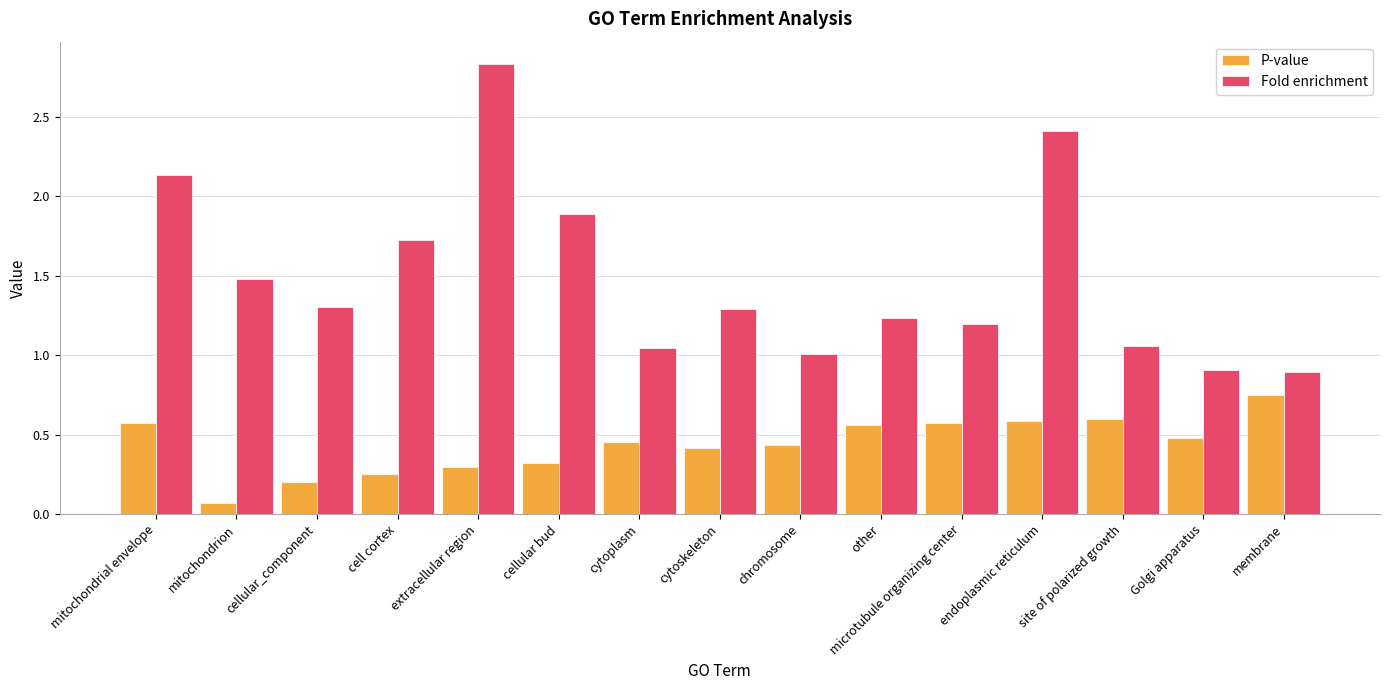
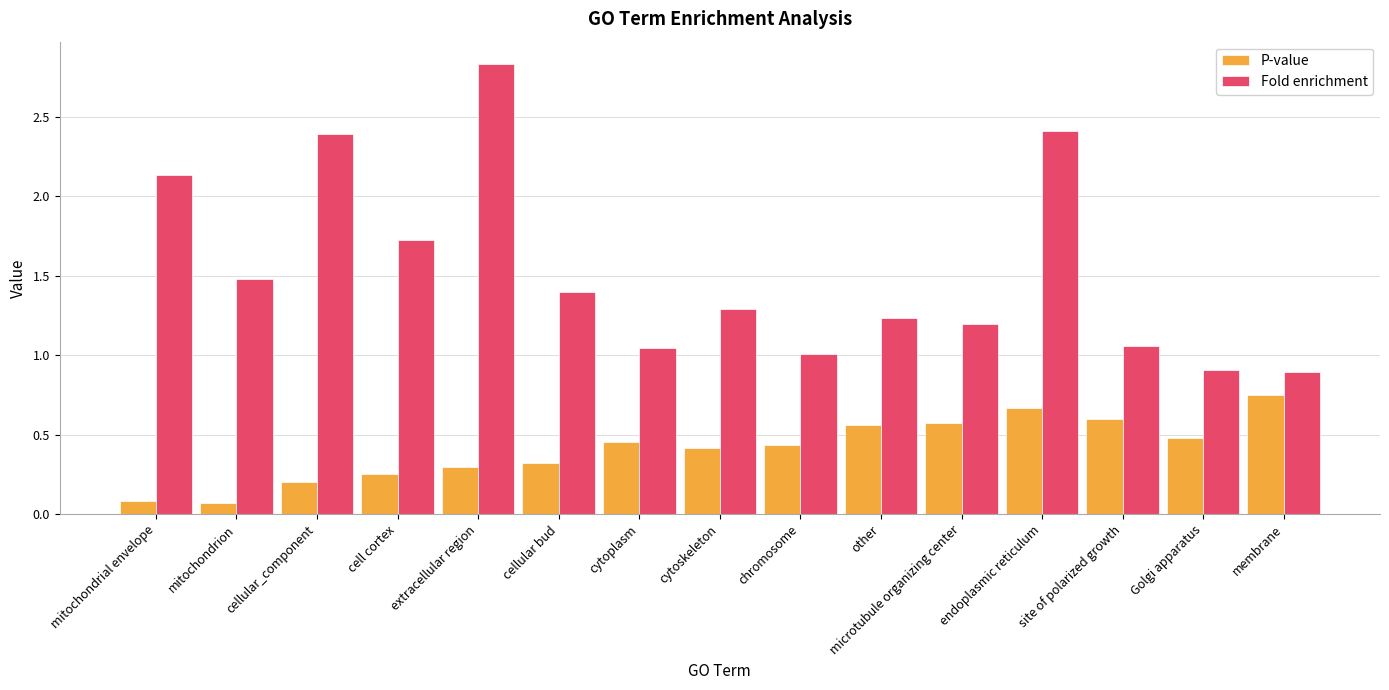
  {
    "P-value": {
-     "mitochondrial envelope": 0.57,
+     "mitochondrial envelope": 0.08,
      "mitochondrion": 0.07,
      "cellular_component": 0.20,
      "cell cortex": 0.25,
      "extracellular region": 0.30,
      "cellular bud": 0.32,
      "cytoplasm": 0.46,
      "cytoskeleton": 0.41,
      "chromosome": 0.43,
      "other": 0.56,
      "microtubule organizing center": 0.57,
-     "endoplasmic reticulum": 0.58,
+     "endoplasmic reticulum": 0.67,
      "site of polarized growth": 0.60,
      "Golgi apparatus": 0.48,
      "membrane": 0.75
    },
    "Fold enrichment": {
      "mitochondrial envelope": 2.13,
      "mitochondrion": 1.48,
-     "cellular_component": 1.30,
+     "cellular_component": 2.39,
      "cell cortex": 1.72,
      "extracellular region": 2.83,
-     "cellular bud": 1.89,
+     "cellular bud": 1.40,
      "cytoplasm": 1.05,
      "cytoskeleton": 1.29,
      "chromosome": 1.01,
      "other": 1.23,
      "microtubule organizing center": 1.19,
      "endoplasmic reticulum": 2.41,
      "site of polarized growth": 1.06,
      "Golgi apparatus": 0.90,
      "membrane": 0.89
    }
  }
